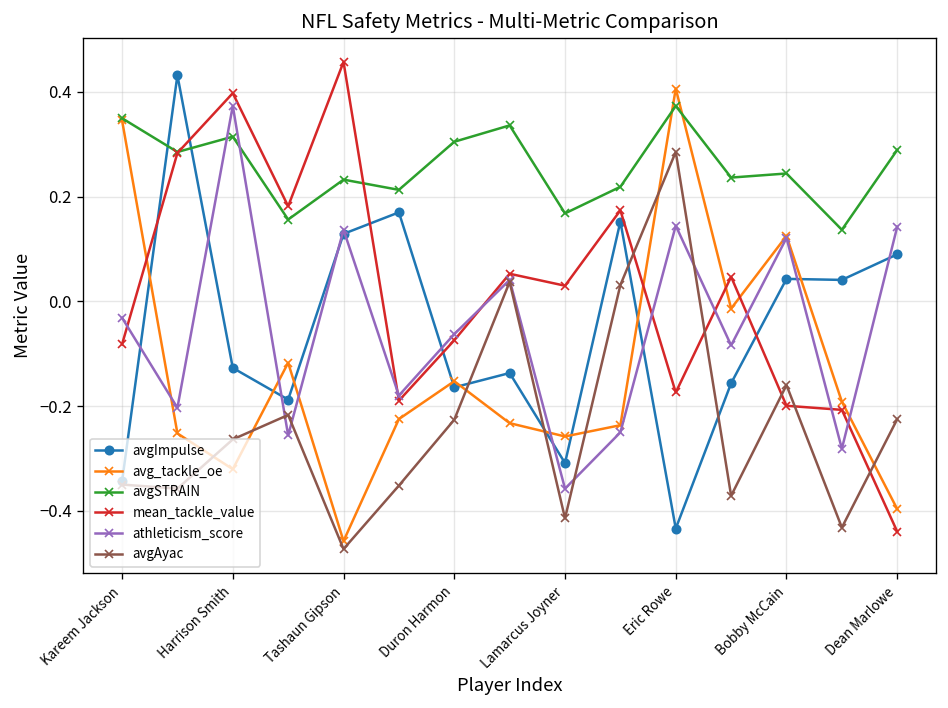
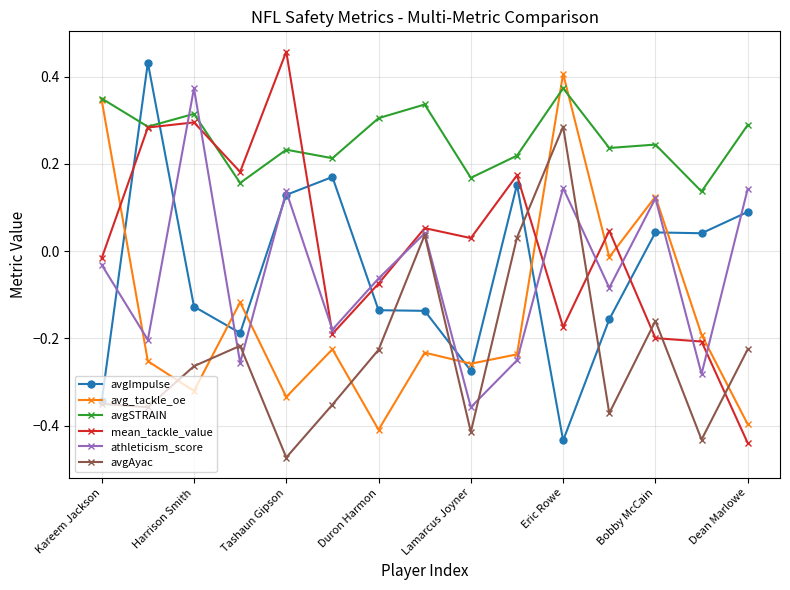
  {
    "avgImpulse": {
      "Harrison Smith": -0.13,
      "Tashaun Gipson": 0.13,
-     "Duron Harmon": -0.16,
-     "Lamarcus Joyner": -0.31,
+     "Duron Harmon": -0.14,
+     "Lamarcus Joyner": -0.27,
      "Eric Rowe": -0.43,
      "Bobby McCain": 0.04,
      "Dean Marlowe": 0.09
    },
    "avg_tackle_oe": {
-     "Tashaun Gipson": -0.46,
-     "Duron Harmon": -0.15,
+     "Tashaun Gipson": -0.33,
+     "Duron Harmon": -0.41,
      "Lamarcus Joyner": -0.26,
      "Eric Rowe": 0.41,
      "Dean Marlowe": -0.40
    },
    "avgSTRAIN": {
      "Harrison Smith": 0.31,
      "Tashaun Gipson": 0.23,
      "Duron Harmon": 0.30,
      "Lamarcus Joyner": 0.17,
      "Eric Rowe": 0.37,
      "Bobby McCain": 0.24,
      "Dean Marlowe": 0.29
    },
    "mean_tackle_value": {
-     "Kareem Jackson": -0.08,
-     "Harrison Smith": 0.40,
+     "Kareem Jackson": -0.02,
+     "Harrison Smith": 0.29,
      "Tashaun Gipson": 0.46,
      "Duron Harmon": -0.07,
      "Lamarcus Joyner": 0.03,
      "Eric Rowe": -0.17,
      "Bobby McCain": -0.20,
      "Dean Marlowe": -0.44
    },
    "athleticism_score": {
      "Kareem Jackson": -0.03,
      "Harrison Smith": 0.37,
      "Tashaun Gipson": 0.14,
      "Duron Harmon": -0.06,
      "Lamarcus Joyner": -0.36,
      "Eric Rowe": 0.14,
      "Dean Marlowe": 0.14
    },
    "avgAyac": {
      "Harrison Smith": -0.26,
      "Tashaun Gipson": -0.47,
      "Duron Harmon": -0.23,
      "Lamarcus Joyner": -0.41,
      "Eric Rowe": 0.29,
      "Bobby McCain": -0.16,
      "Dean Marlowe": -0.22
    }
  }
